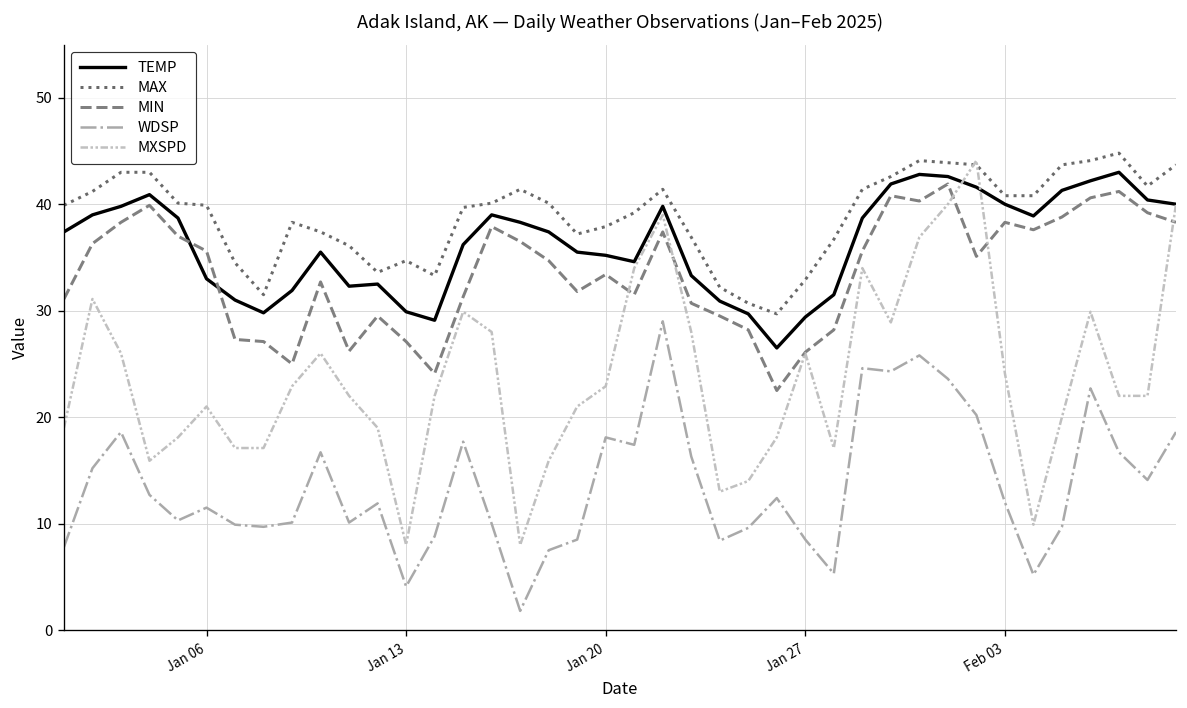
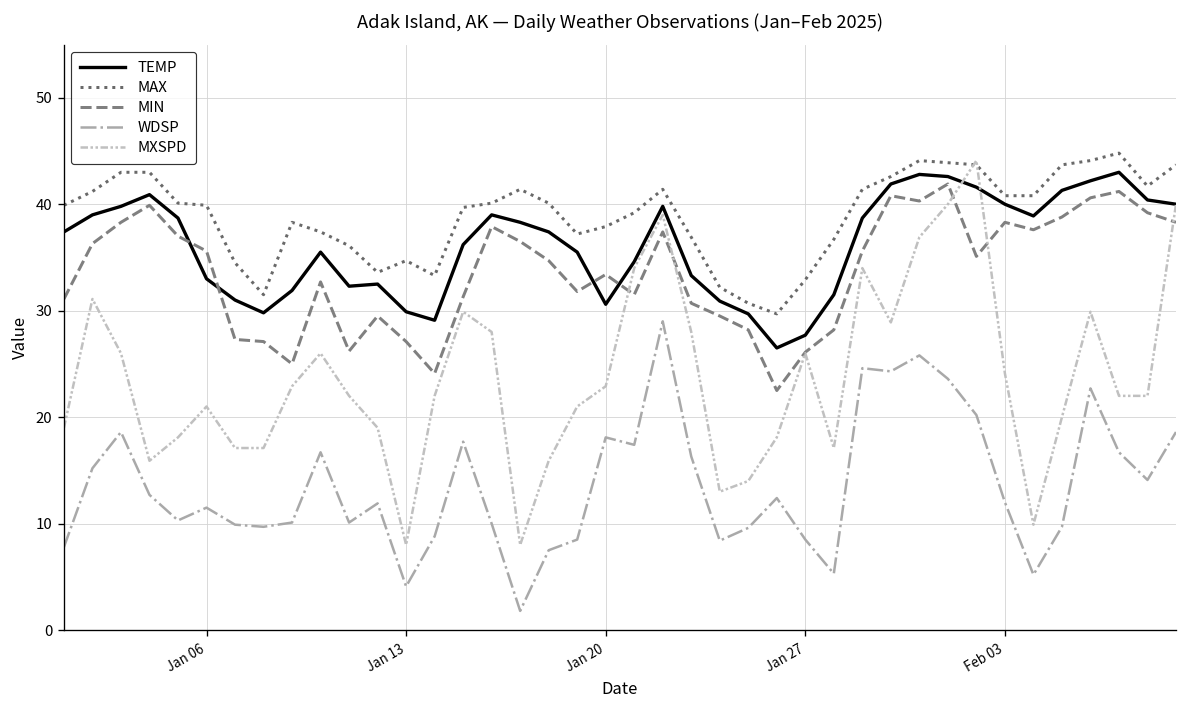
  {
    "TEMP": {
      "Jan 06": 33,
      "Jan 13": 30,
-     "Jan 20": 35,
-     "Jan 27": 29,
+     "Jan 20": 31,
+     "Jan 27": 28,
      "Feb 03": 40
    }
  }
